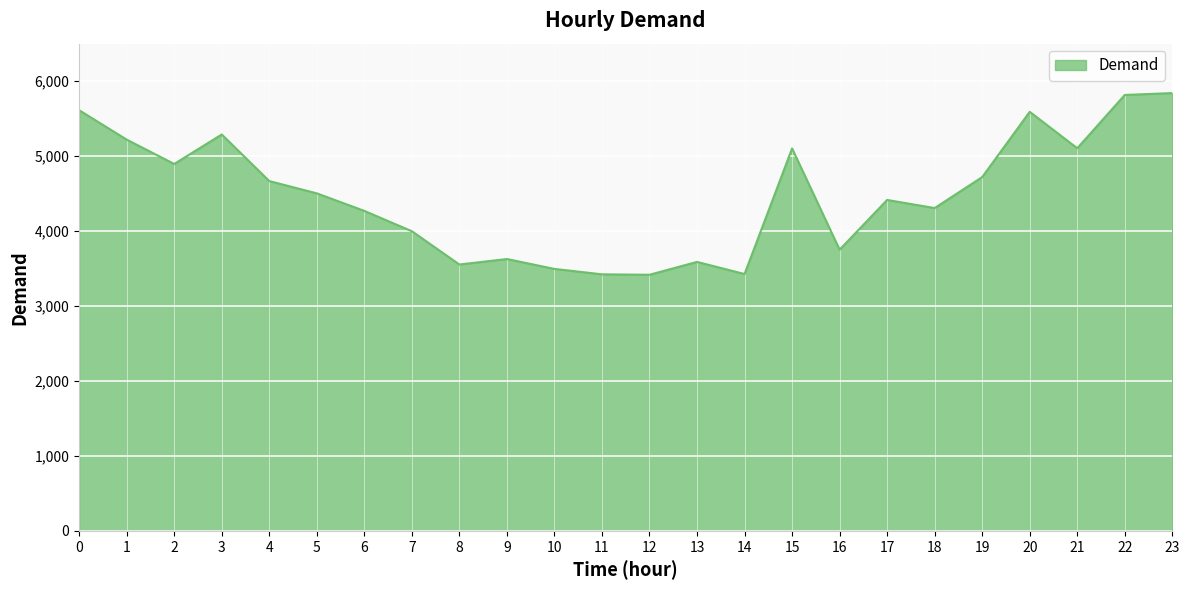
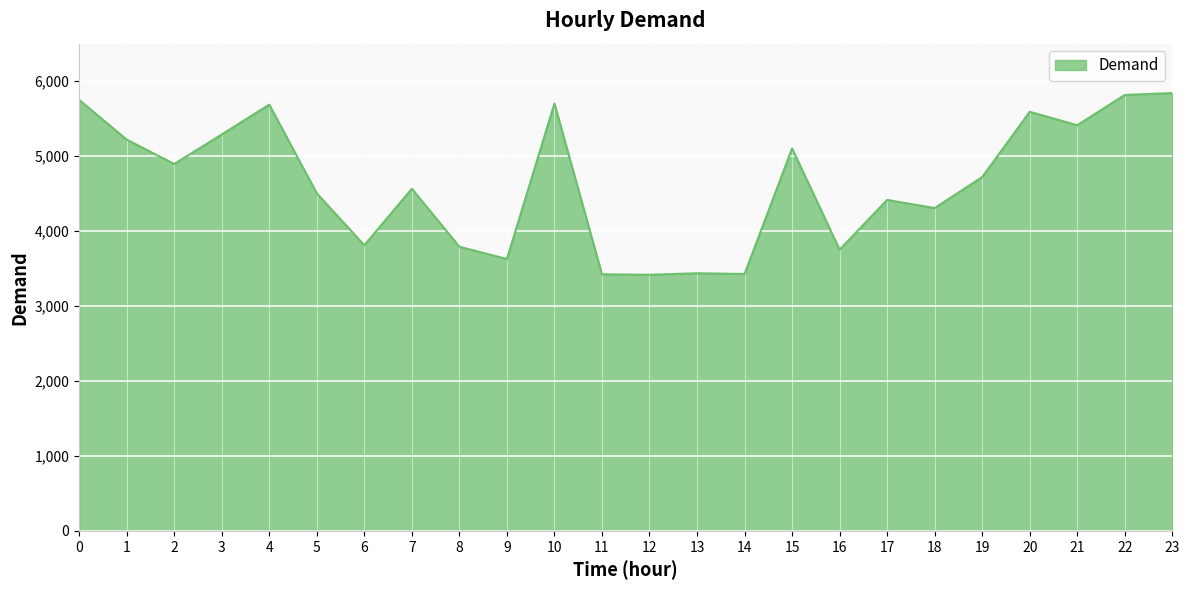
  {
-   "0": "5,600",
+   "0": "5,700",
    "1": "5,200",
    "2": "4,900",
    "3": "5,300",
-   "4": "4,700",
+   "4": "5,700",
    "5": "4,500",
-   "6": "4,300",
-   "7": "4,000",
-   "8": "3,600",
+   "6": "3,800",
+   "7": "4,600",
+   "8": "3,800",
    "9": "3,600",
-   "10": "3,500",
+   "10": "5,700",
    "11": "3,400",
    "12": "3,400",
-   "13": "3,600",
+   "13": "3,400",
    "14": "3,400",
    "15": "5,100",
    "16": "3,800",
    "17": "4,400",
    "18": "4,300",
    "19": "4,700",
    "20": "5,600",
-   "21": "5,100",
+   "21": "5,400",
    "22": "5,800",
    "23": "5,800"
  }
